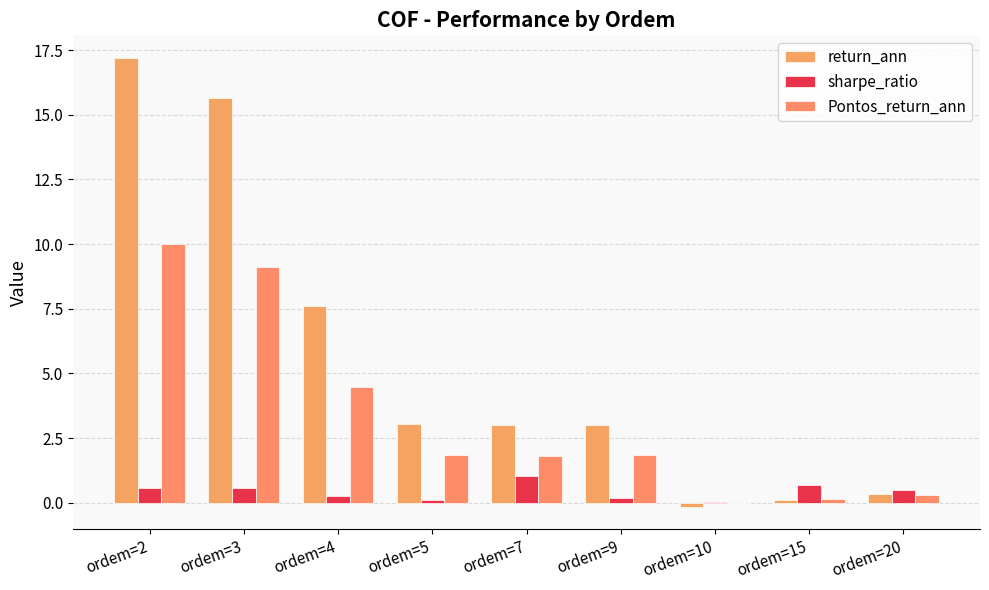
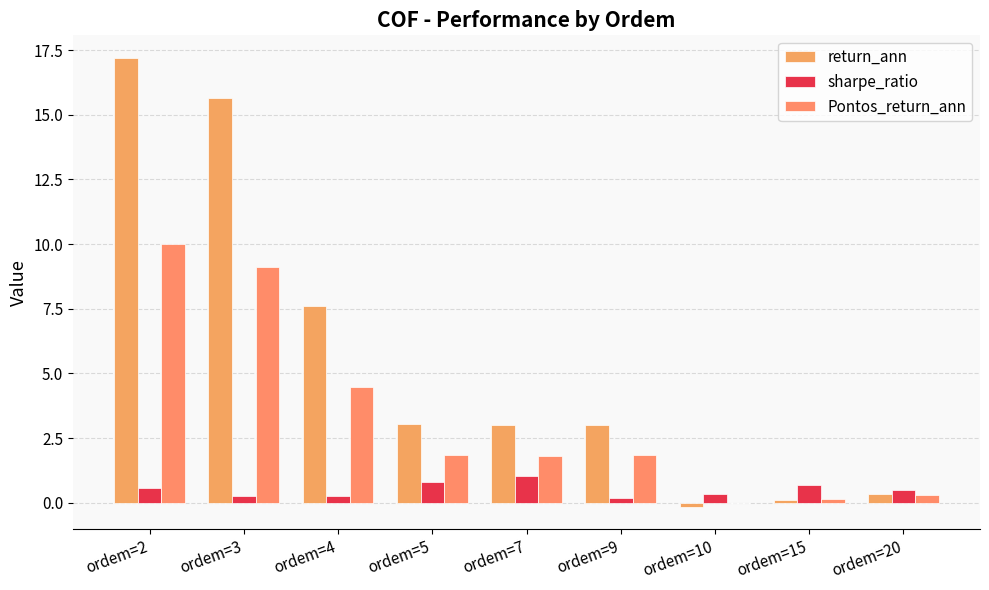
  {
    "sharpe_ratio": {
      "ordem=2": 0.6,
-     "ordem=3": 0.6,
+     "ordem=3": 0.3,
      "ordem=4": 0.3,
-     "ordem=5": 0.1,
+     "ordem=5": 0.8,
      "ordem=7": 1.0,
      "ordem=9": 0.2,
-     "ordem=10": 0.0,
+     "ordem=10": 0.3,
      "ordem=15": 0.7,
      "ordem=20": 0.5
    }
  }
